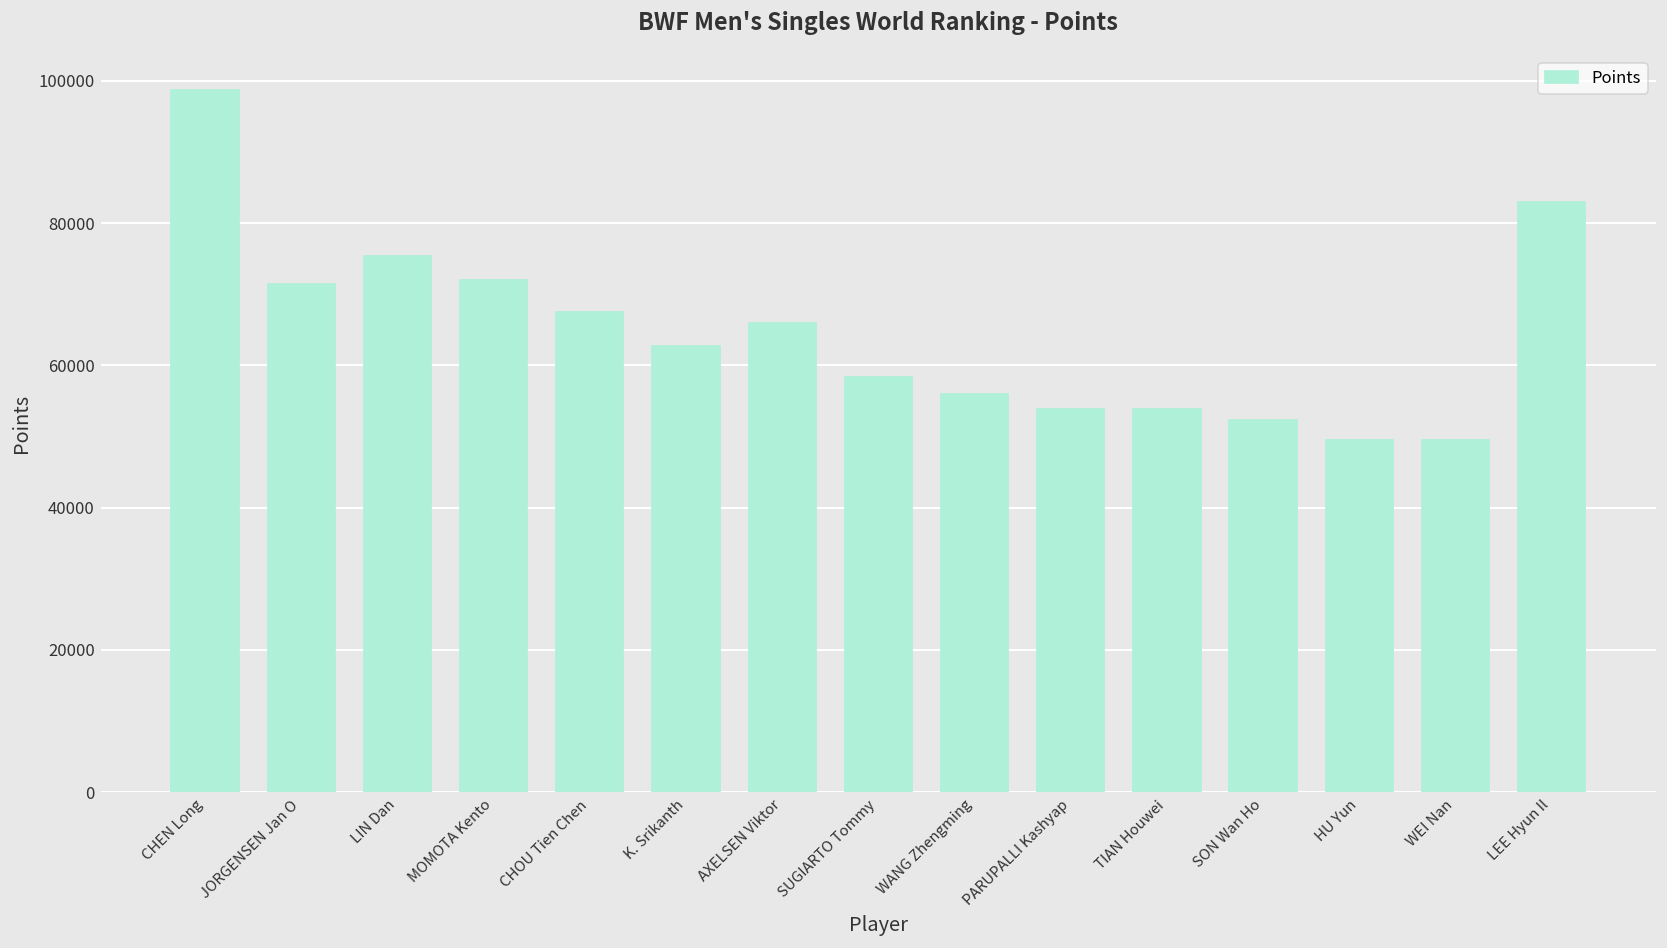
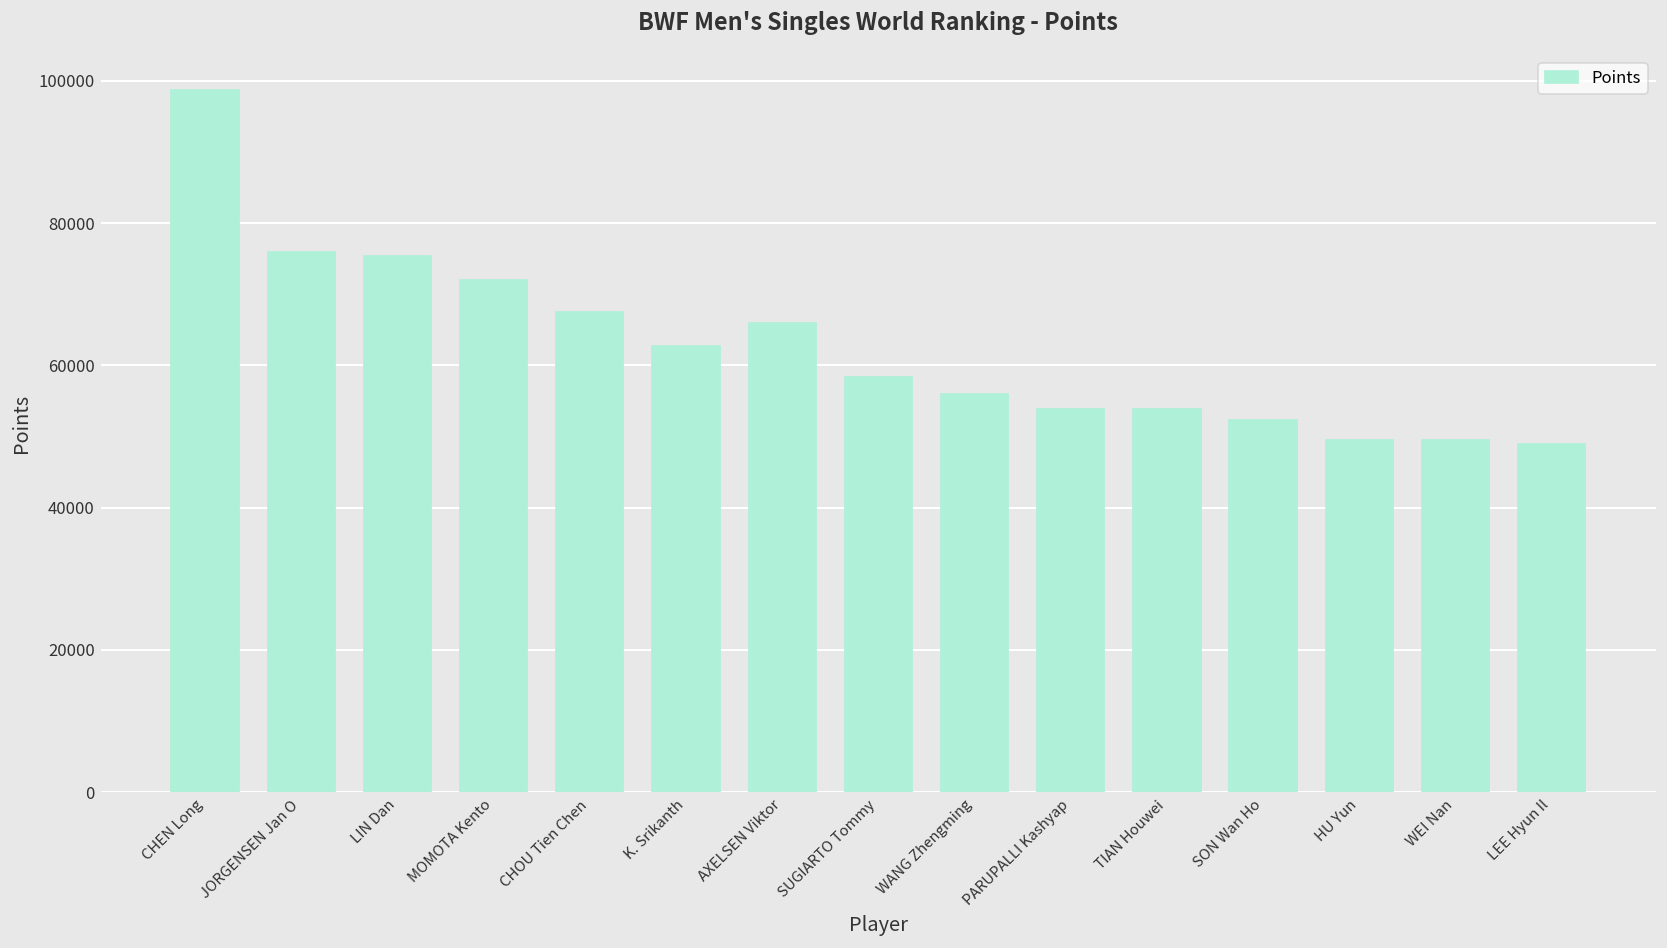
  {
    "CHEN Long": 99000,
-   "JORGENSEN Jan O": 71000,
+   "JORGENSEN Jan O": 76000,
    "LIN Dan": 75000,
    "MOMOTA Kento": 72000,
    "CHOU Tien Chen": 68000,
    "K. Srikanth": 63000,
    "AXELSEN Viktor": 66000,
    "SUGIARTO Tommy": 58000,
    "WANG Zhengming": 56000,
    "PARUPALLI Kashyap": 54000,
    "TIAN Houwei": 54000,
    "SON Wan Ho": 52000,
    "HU Yun": 50000,
    "WEI Nan": 49000,
-   "LEE Hyun Il": 83000
+   "LEE Hyun Il": 49000
  }
